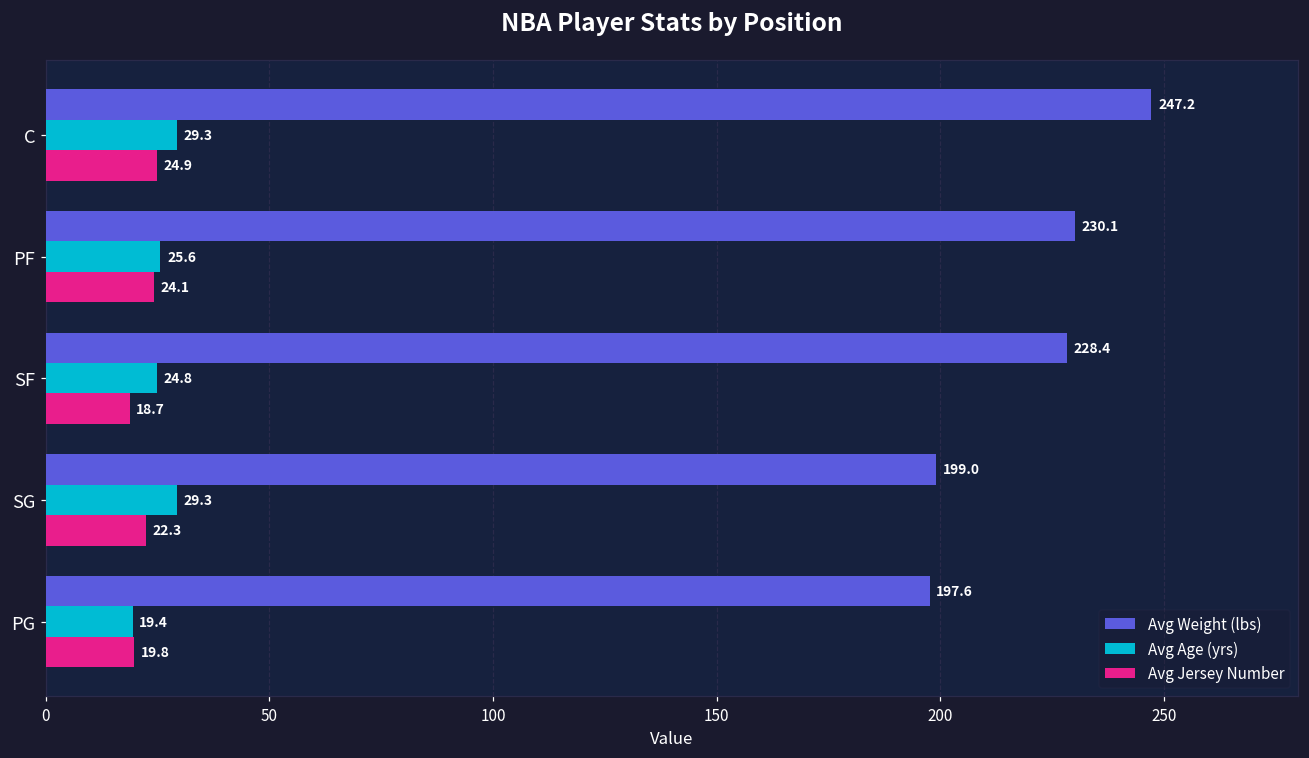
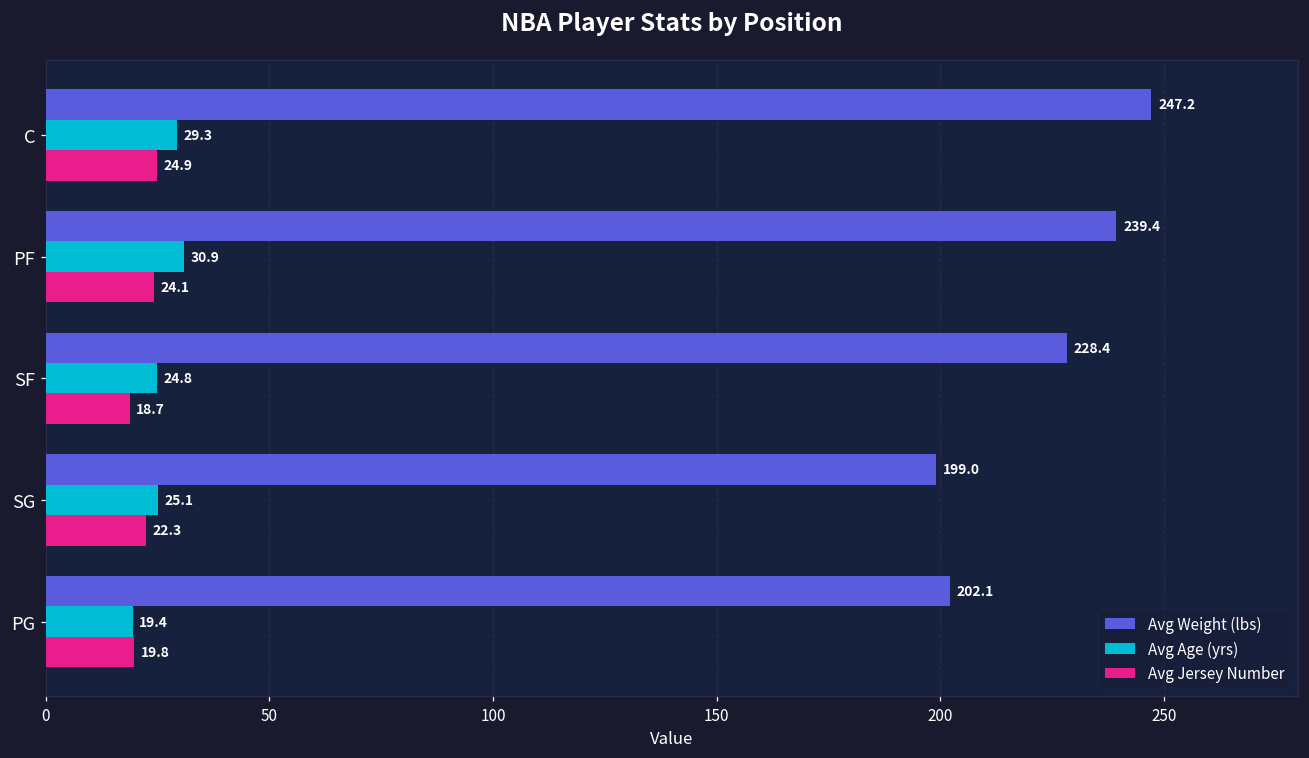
  {
    "Avg Weight (lbs)": {
      "C": 247.2,
-     "PF": 230.1,
+     "PF": 239.4,
      "SF": 228.4,
      "SG": 199.0,
-     "PG": 197.6
+     "PG": 202.1
    },
    "Avg Age (yrs)": {
      "C": 29.3,
-     "PF": 25.6,
+     "PF": 30.9,
      "SF": 24.8,
-     "SG": 29.3,
+     "SG": 25.1,
      "PG": 19.4
    },
    "Avg Jersey Number": {
      "C": 24.9,
      "PF": 24.1,
      "SF": 18.7,
      "SG": 22.3,
      "PG": 19.8
    }
  }
